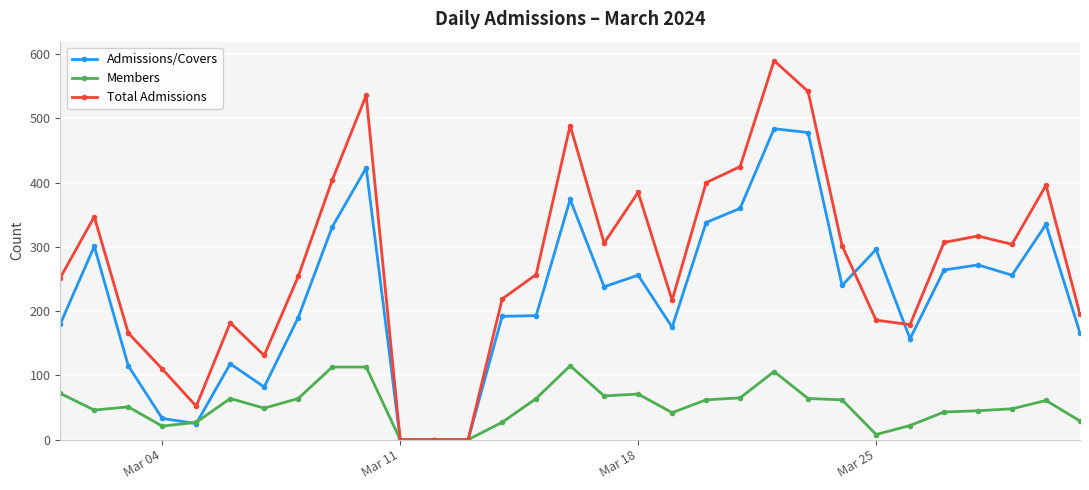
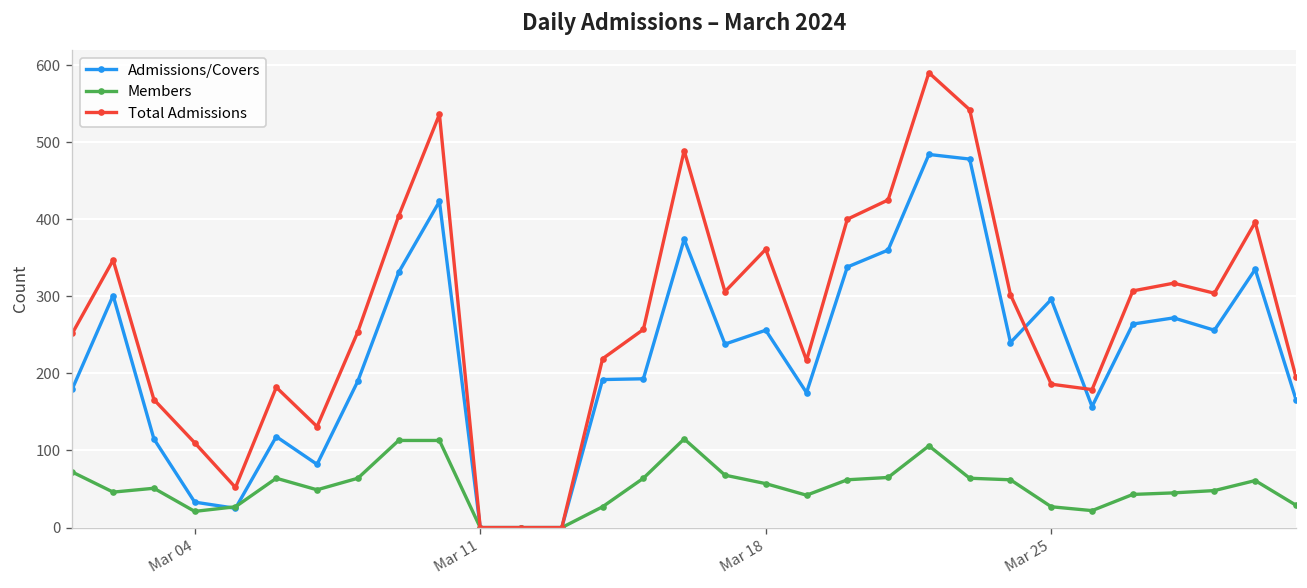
  {
    "Admissions/Covers": {
      "Mar 04": 30,
      "Mar 18": 260,
      "Mar 25": 300
    },
    "Members": {
      "Mar 04": 20,
-     "Mar 18": 70,
-     "Mar 25": 10
+     "Mar 18": 60,
+     "Mar 25": 30
    },
    "Total Admissions": {
      "Mar 04": 110,
-     "Mar 18": 390,
+     "Mar 18": 360,
      "Mar 25": 190
    }
  }
